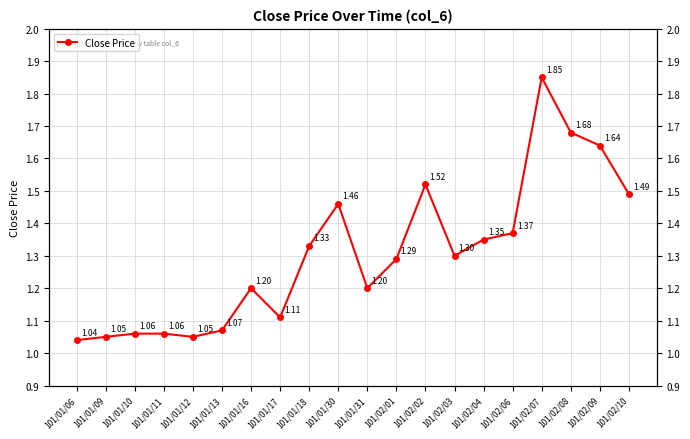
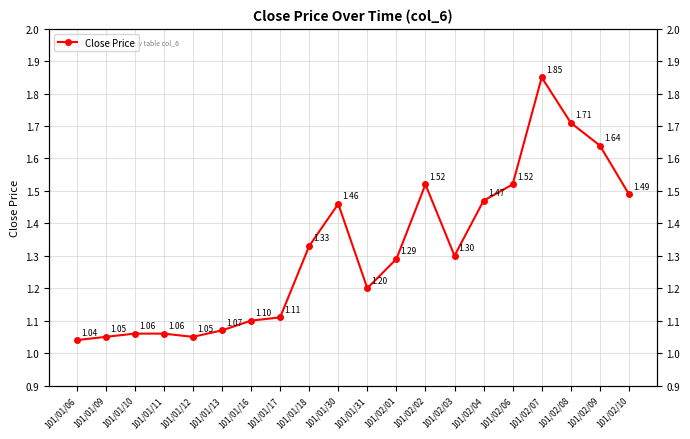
  {
    "101/01/06": 1.04,
    "101/01/09": 1.05,
    "101/01/10": 1.06,
    "101/01/11": 1.06,
    "101/01/12": 1.05,
    "101/01/13": 1.07,
-   "101/01/16": 1.20,
+   "101/01/16": 1.10,
    "101/01/17": 1.11,
    "101/01/18": 1.33,
    "101/01/30": 1.46,
    "101/01/31": 1.20,
    "101/02/01": 1.29,
    "101/02/02": 1.52,
    "101/02/03": 1.30,
-   "101/02/04": 1.35,
-   "101/02/06": 1.37,
+   "101/02/04": 1.47,
+   "101/02/06": 1.52,
    "101/02/07": 1.85,
-   "101/02/08": 1.68,
+   "101/02/08": 1.71,
    "101/02/09": 1.64,
    "101/02/10": 1.49
  }
